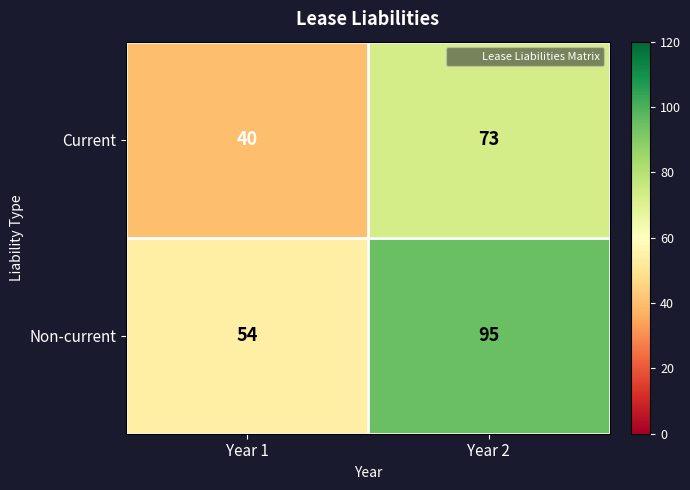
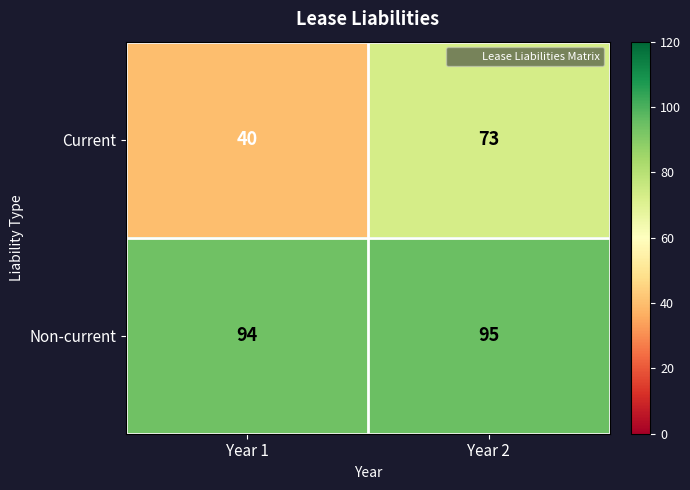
  {
    "Current": {
      "Year 1": 40,
      "Year 2": 73
    },
    "Non-current": {
-     "Year 1": 54,
+     "Year 1": 94,
      "Year 2": 95
    }
  }
